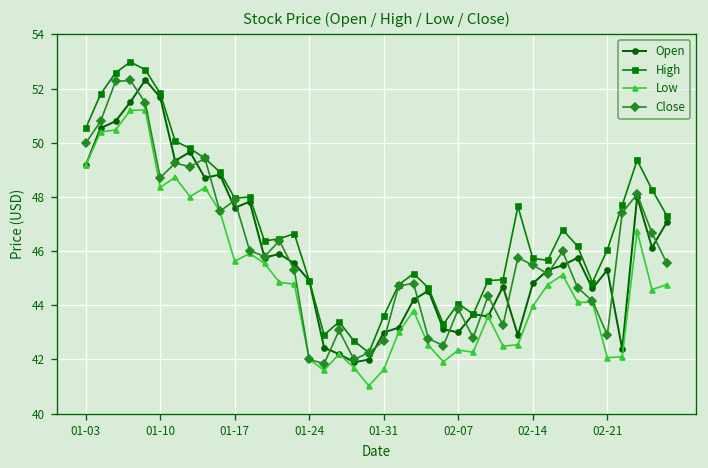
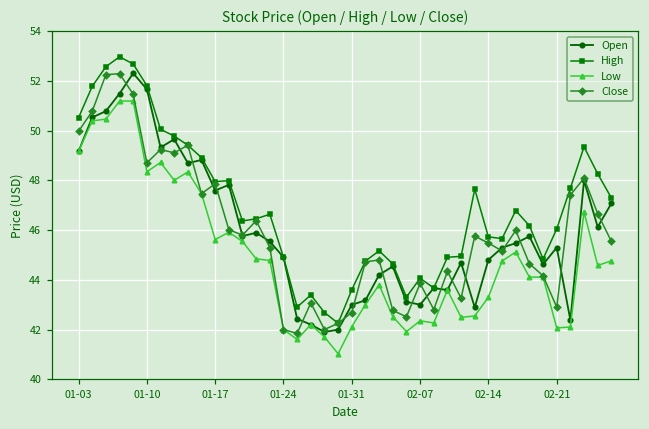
  {
    "Low": {
      "01-10": 48.3,
      "01-17": 45.6,
-     "01-31": 41.6,
+     "01-31": 42.1,
      "02-07": 42.3,
-     "02-14": 44.0,
+     "02-14": 43.3,
      "02-21": 42.1
    }
  }
